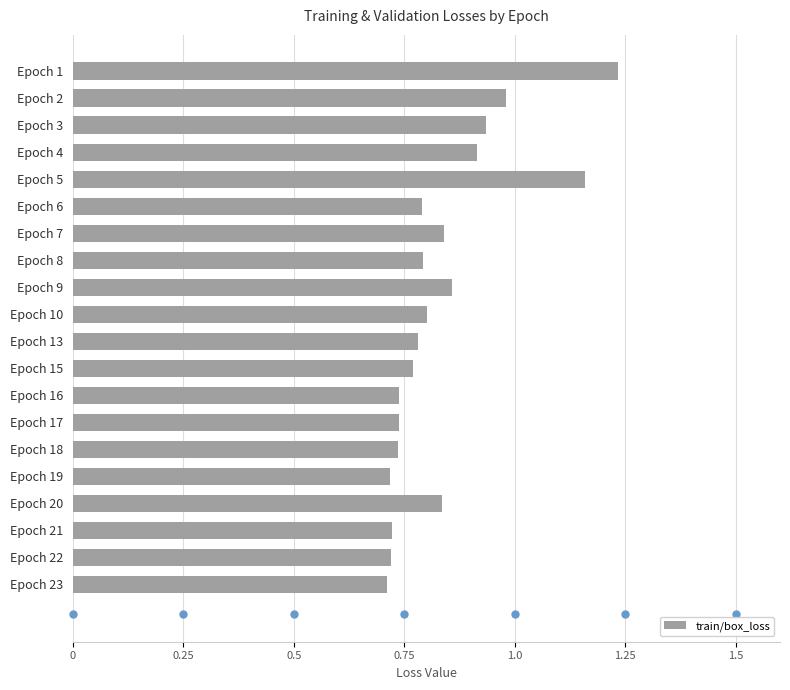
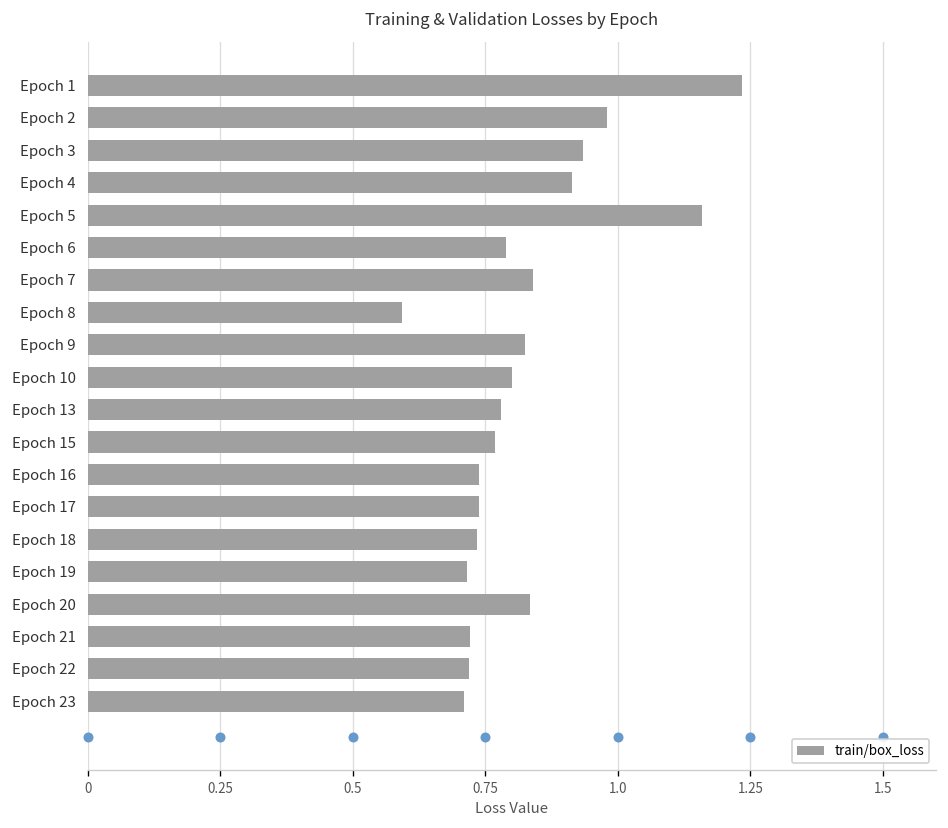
  {
    "train/box_loss": {
      "Epoch 1": 1.23,
      "Epoch 2": 0.98,
      "Epoch 3": 0.93,
      "Epoch 4": 0.91,
      "Epoch 5": 1.16,
      "Epoch 6": 0.79,
      "Epoch 7": 0.84,
-     "Epoch 8": 0.79,
-     "Epoch 9": 0.86,
+     "Epoch 8": 0.59,
+     "Epoch 9": 0.82,
      "Epoch 10": 0.80,
      "Epoch 13": 0.78,
      "Epoch 15": 0.77,
      "Epoch 16": 0.74,
      "Epoch 17": 0.74,
      "Epoch 18": 0.74,
      "Epoch 19": 0.72,
      "Epoch 20": 0.83,
      "Epoch 21": 0.72,
      "Epoch 22": 0.72,
      "Epoch 23": 0.71
    }
  }
